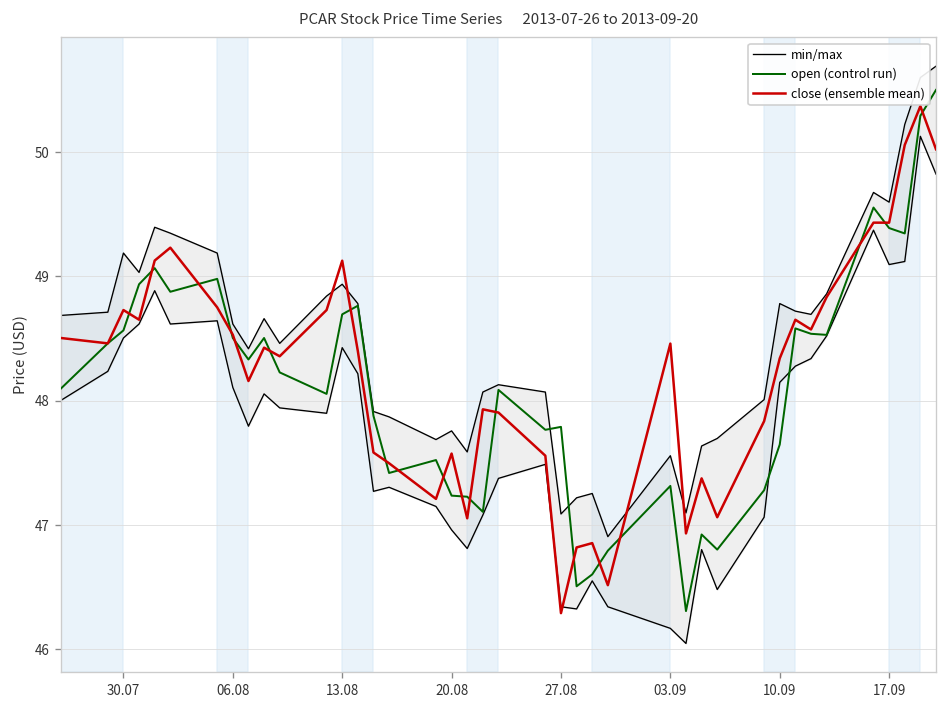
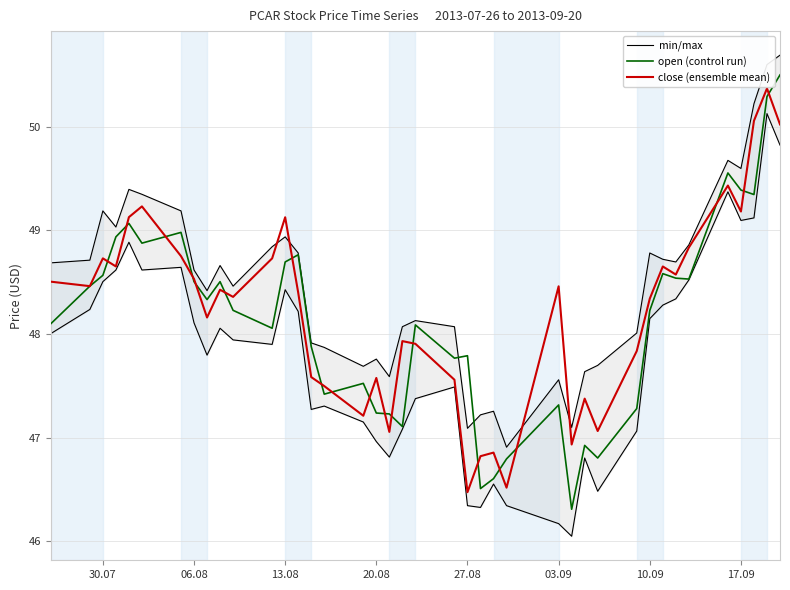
  {
    "open (control run)": {
      "30.07": 48.57,
      "06.08": 48.50,
      "13.08": 48.69,
      "20.08": 47.24,
      "27.08": 47.79,
      "03.09": 47.32,
-     "10.09": 47.65,
+     "10.09": 48.23,
      "17.09": 49.39
    },
    "close (ensemble mean)": {
      "30.07": 48.73,
      "06.08": 48.53,
      "13.08": 49.13,
      "20.08": 47.58,
-     "27.08": 46.29,
+     "27.08": 46.47,
      "03.09": 48.46,
      "10.09": 48.34,
-     "17.09": 49.43
+     "17.09": 49.18
    }
  }
